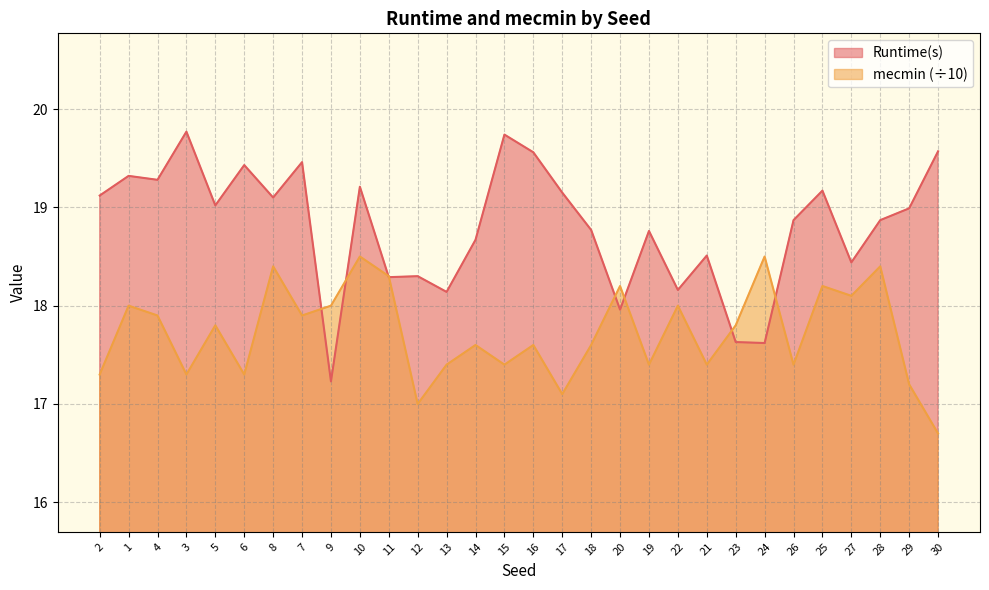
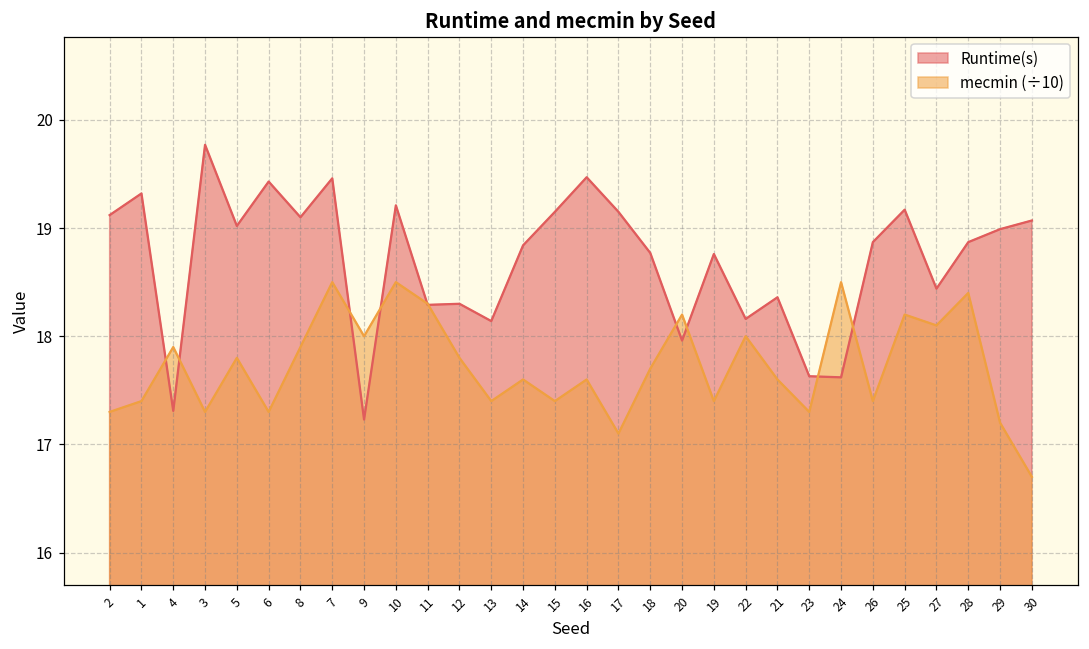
  {
    "Runtime(s)": {
      "2": 19.1,
      "1": 19.3,
-     "4": 19.3,
+     "4": 17.3,
      "3": 19.8,
      "5": 19.0,
      "6": 19.4,
      "8": 19.1,
      "7": 19.5,
      "9": 17.2,
      "10": 19.2,
      "12": 18.3,
      "13": 18.1,
-     "14": 18.7,
-     "15": 19.7,
-     "16": 19.6,
+     "14": 18.8,
+     "15": 19.2,
+     "16": 19.5,
      "17": 19.2,
      "18": 18.8,
      "20": 18.0,
      "19": 18.8,
      "22": 18.2,
-     "21": 18.5,
+     "21": 18.4,
      "23": 17.6,
      "24": 17.6,
      "26": 18.9,
      "25": 19.2,
      "27": 18.4,
      "28": 18.9,
      "29": 19.0,
-     "30": 19.6
+     "30": 19.1
    },
    "mecmin (÷10)": {
      "2": 17.3,
-     "1": 18.0,
+     "1": 17.4,
      "4": 17.9,
      "3": 17.3,
      "5": 17.8,
      "6": 17.3,
-     "8": 18.4,
-     "7": 17.9,
+     "8": 17.9,
+     "7": 18.5,
      "9": 18.0,
      "10": 18.5,
-     "12": 17.0,
+     "12": 17.8,
      "13": 17.4,
      "14": 17.6,
      "15": 17.4,
      "16": 17.6,
      "17": 17.1,
-     "18": 17.6,
+     "18": 17.7,
      "20": 18.2,
      "19": 17.4,
      "22": 18.0,
-     "21": 17.4,
-     "23": 17.8,
+     "21": 17.6,
+     "23": 17.3,
      "24": 18.5,
      "26": 17.4,
      "25": 18.2,
      "27": 18.1,
      "28": 18.4,
      "29": 17.2,
      "30": 16.7
    }
  }
